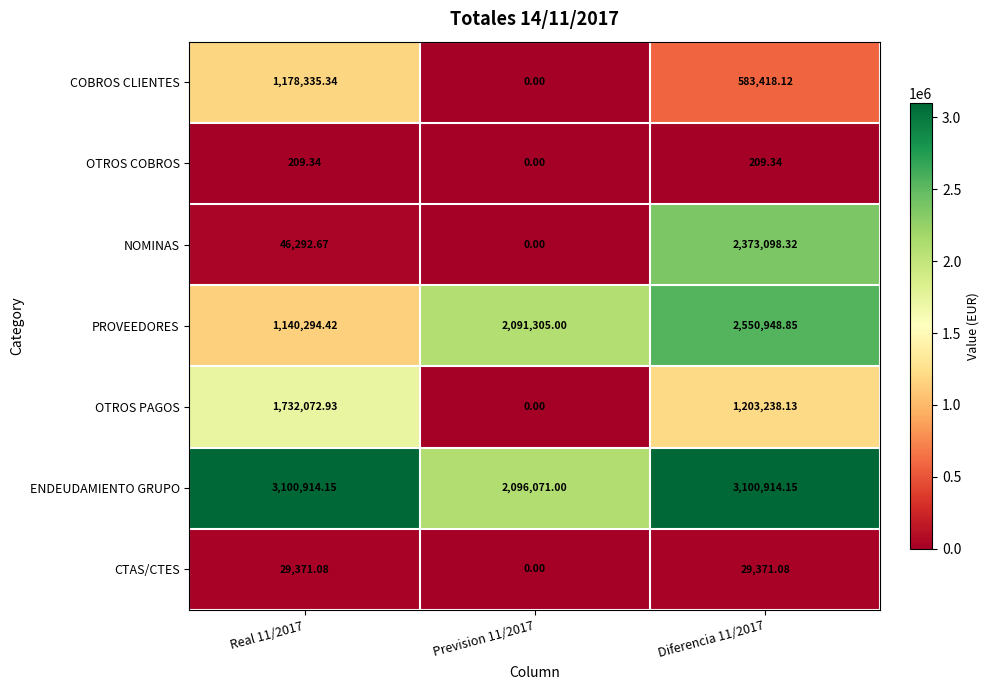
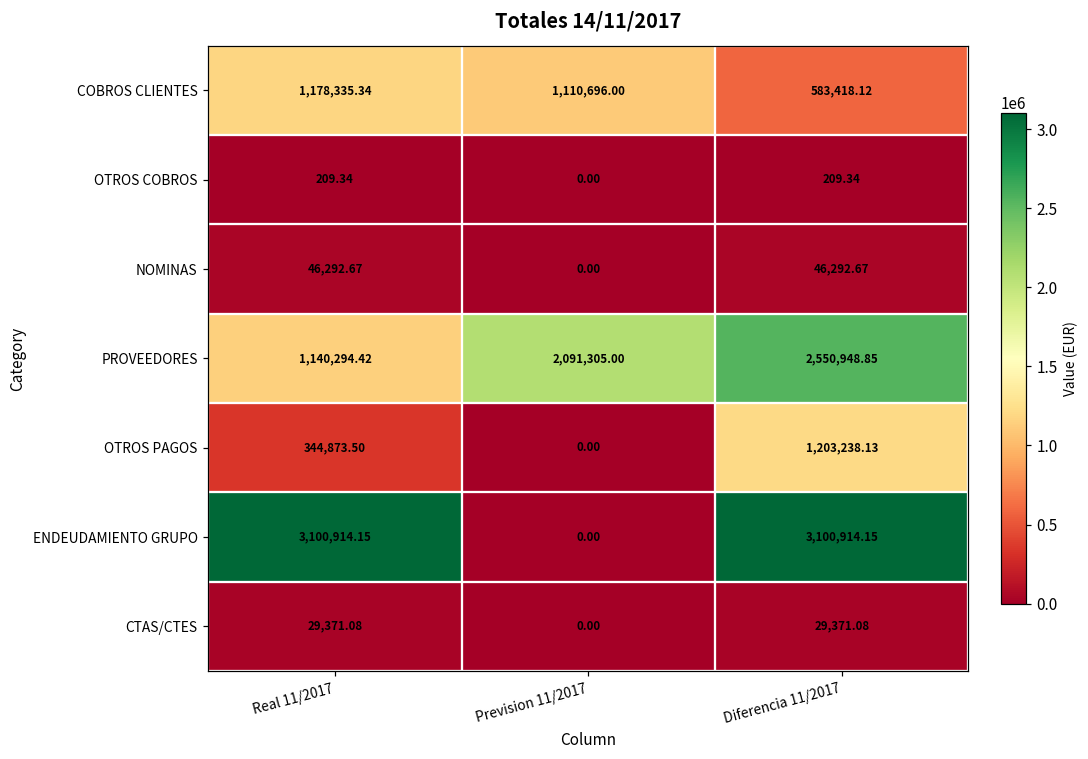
  {
    "COBROS CLIENTES": {
      "Real 11/2017": "1,178,335.34",
-     "Prevision 11/2017": "0.00",
+     "Prevision 11/2017": "1,110,696.00",
      "Diferencia 11/2017": "583,418.12"
    },
    "OTROS COBROS": {
      "Real 11/2017": "209.34",
      "Prevision 11/2017": "0.00",
      "Diferencia 11/2017": "209.34"
    },
    "NOMINAS": {
      "Real 11/2017": "46,292.67",
      "Prevision 11/2017": "0.00",
-     "Diferencia 11/2017": "2,373,098.32"
+     "Diferencia 11/2017": "46,292.67"
    },
    "PROVEEDORES": {
      "Real 11/2017": "1,140,294.42",
      "Prevision 11/2017": "2,091,305.00",
      "Diferencia 11/2017": "2,550,948.85"
    },
    "OTROS PAGOS": {
-     "Real 11/2017": "1,732,072.93",
+     "Real 11/2017": "344,873.50",
      "Prevision 11/2017": "0.00",
      "Diferencia 11/2017": "1,203,238.13"
    },
    "ENDEUDAMIENTO GRUPO": {
      "Real 11/2017": "3,100,914.15",
-     "Prevision 11/2017": "2,096,071.00",
+     "Prevision 11/2017": "0.00",
      "Diferencia 11/2017": "3,100,914.15"
    },
    "CTAS/CTES": {
      "Real 11/2017": "29,371.08",
      "Prevision 11/2017": "0.00",
      "Diferencia 11/2017": "29,371.08"
    }
  }
